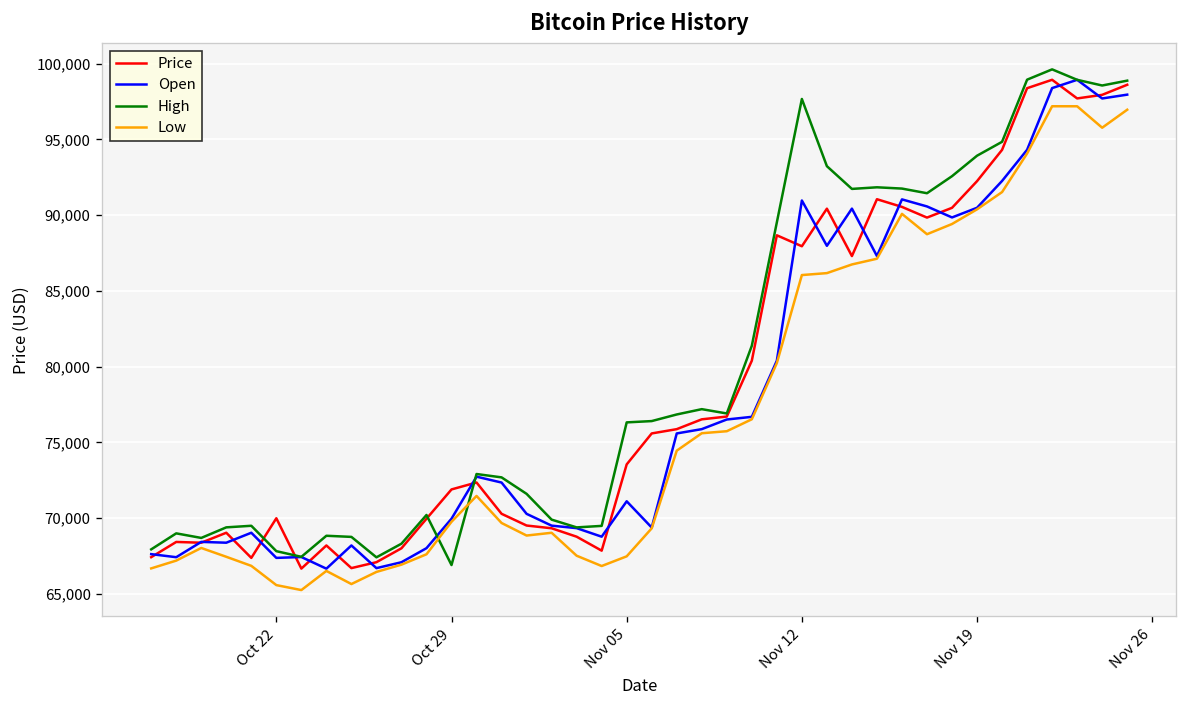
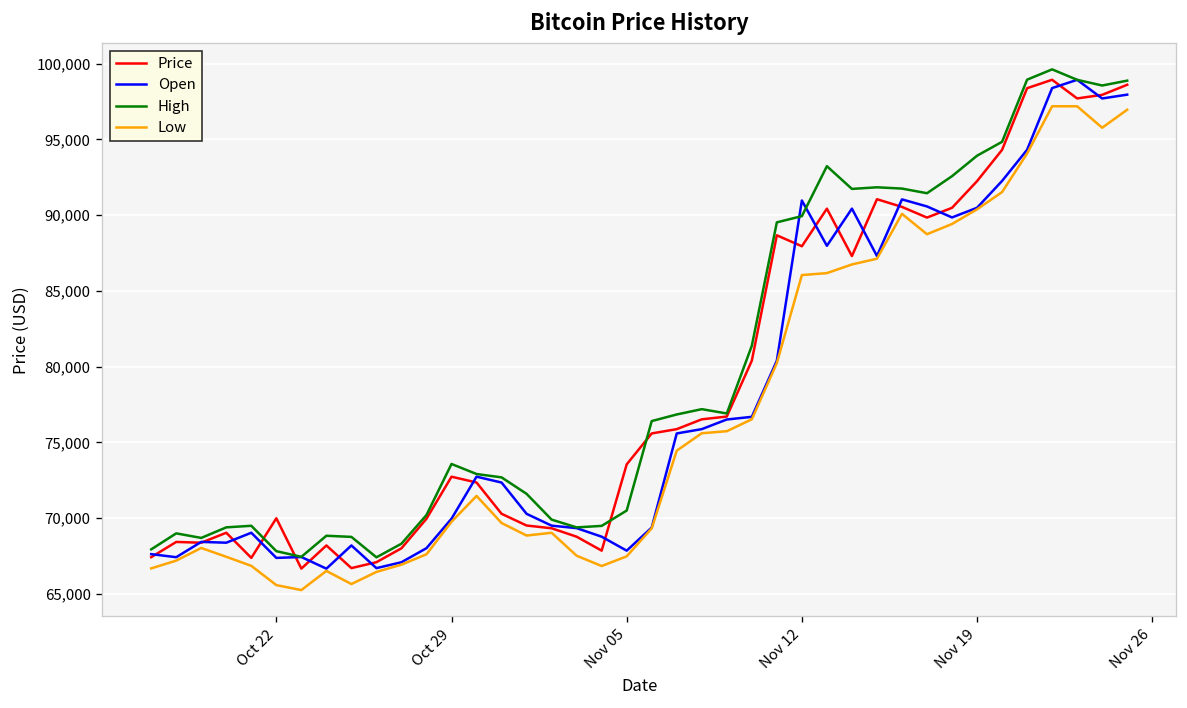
  {
    "Price": {
      "Oct 22": "70,000",
-     "Oct 29": "71,900",
+     "Oct 29": "72,700",
      "Nov 05": "73,500",
      "Nov 12": "87,900",
      "Nov 19": "92,200"
    },
    "Open": {
      "Oct 22": "67,400",
-     "Nov 05": "71,100",
+     "Nov 05": "67,800",
      "Nov 12": "91,000"
    },
    "High": {
      "Oct 22": "67,800",
-     "Oct 29": "66,900",
-     "Nov 05": "76,300",
-     "Nov 12": "97,700",
+     "Oct 29": "73,600",
+     "Nov 05": "70,500",
+     "Nov 12": "89,900",
      "Nov 19": "93,900"
    },
    "Low": {
      "Oct 22": "65,600",
      "Nov 05": "67,500",
      "Nov 12": "86,000"
    }
  }
